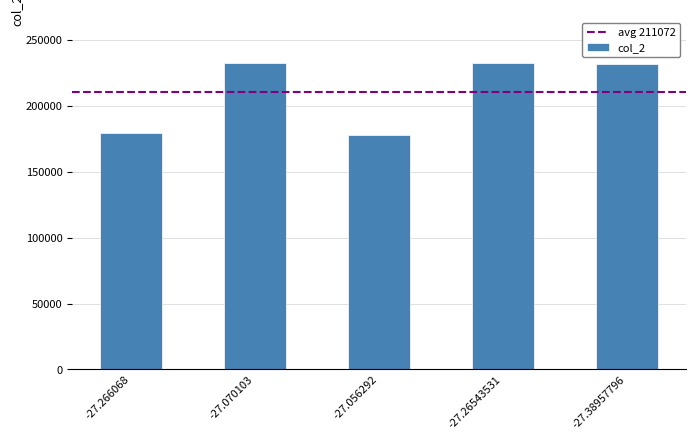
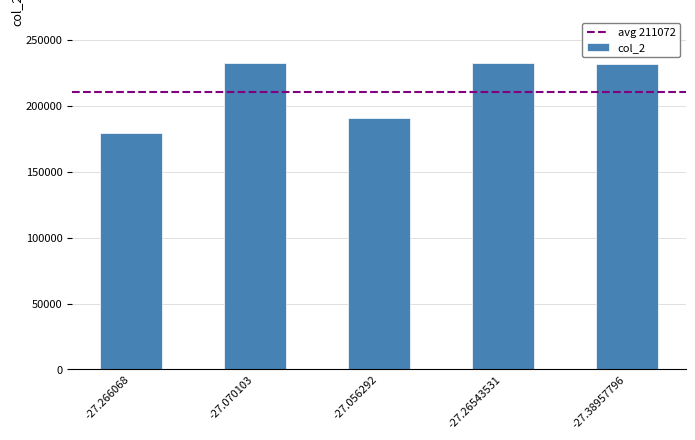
  {
    "-27.266068": 179000,
    "-27.070103": 232000,
-   "-27.056292": 178000,
+   "-27.056292": 191000,
    "-27.26543531": 232000,
    "-27.38957796": 232000
  }
